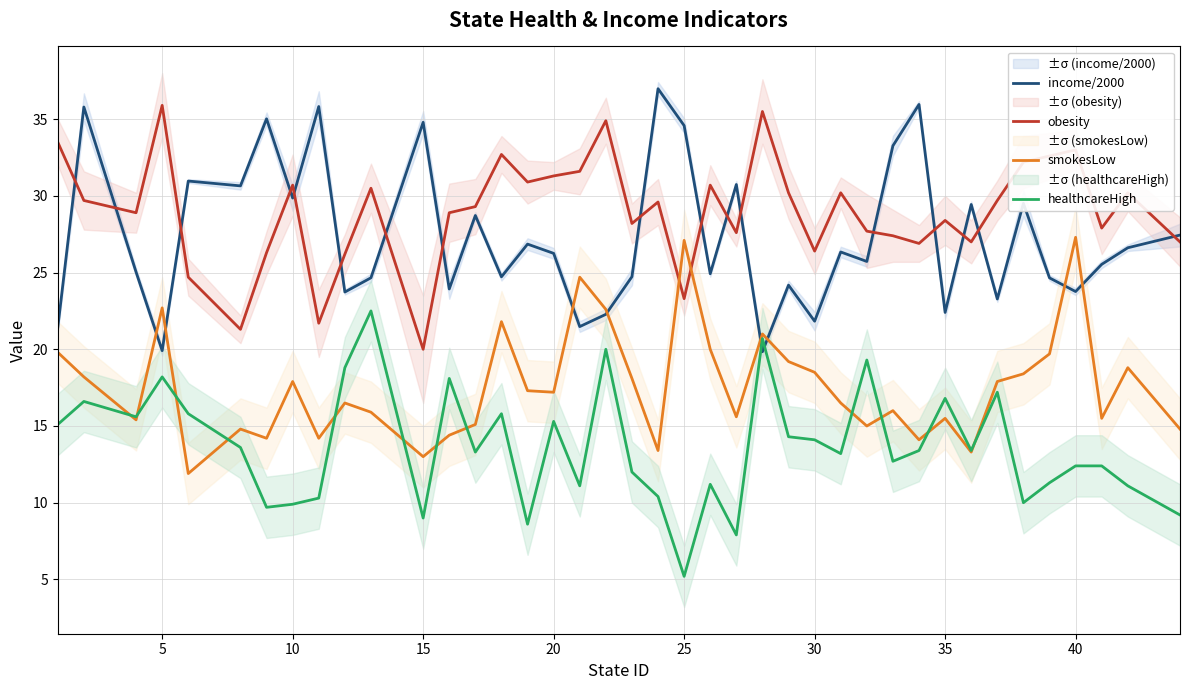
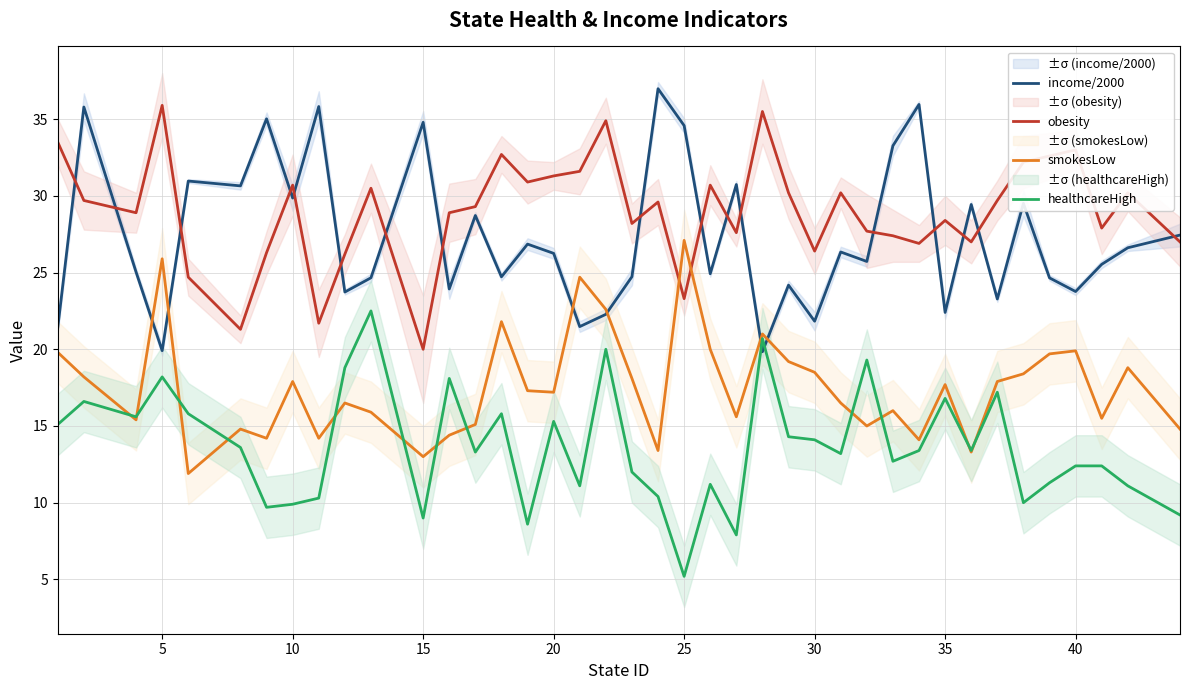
  {
    "income/2000": {
      "5": 19.9,
      "10": 29.9,
      "15": 34.8,
      "20": 26.3,
      "25": 34.6,
      "30": 21.8,
      "35": 22.4,
      "40": 23.8
    },
    "obesity": {
      "5": 35.9,
      "15": 20.0,
      "20": 31.3,
      "25": 23.3,
      "30": 26.4,
      "35": 28.4
    },
    "smokesLow": {
-     "5": 22.7,
+     "5": 25.9,
      "10": 17.9,
      "15": 13.0,
      "25": 27.1,
      "30": 18.5,
-     "35": 15.5,
-     "40": 27.3
+     "35": 17.7,
+     "40": 19.9
    },
    "healthcareHigh": {
      "5": 18.2,
      "10": 9.9,
      "15": 9.0,
      "20": 15.3,
      "25": 5.2,
      "30": 14.1,
      "35": 16.8,
      "40": 12.4
    }
  }
